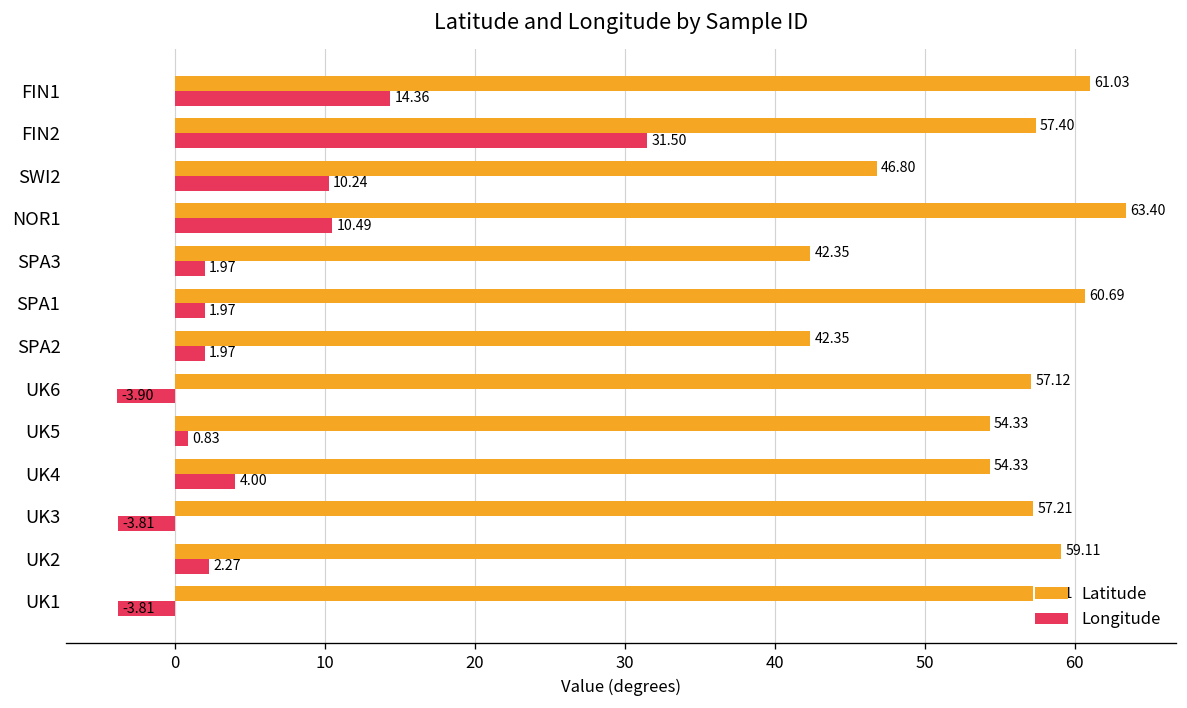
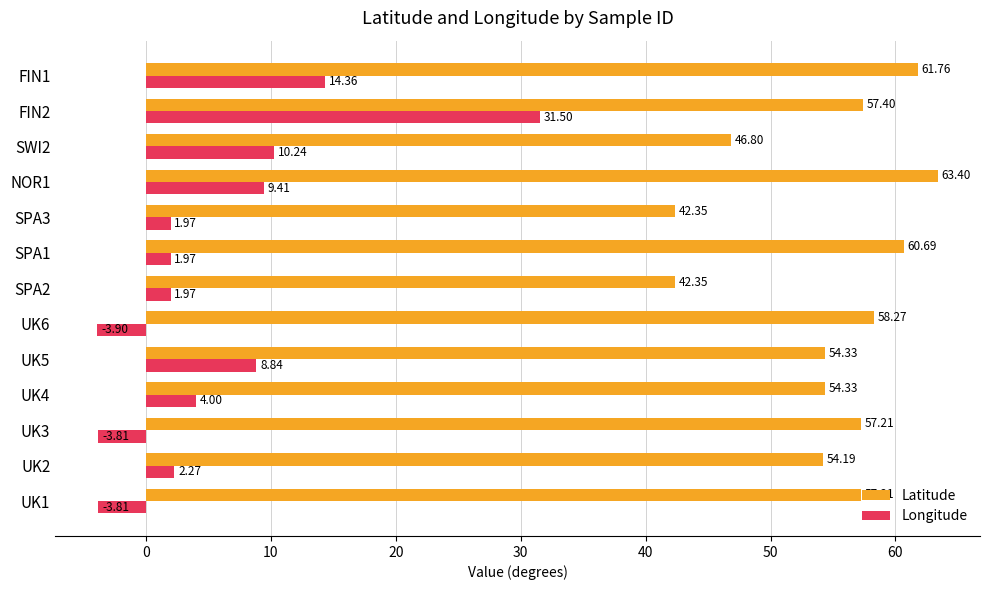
  {
    "Latitude": {
-     "FIN1": 61.03,
+     "FIN1": 61.76,
      "FIN2": 57.40,
      "SWI2": 46.80,
      "NOR1": 63.40,
      "SPA3": 42.35,
      "SPA1": 60.69,
      "SPA2": 42.35,
-     "UK6": 57.12,
+     "UK6": 58.27,
      "UK5": 54.33,
      "UK4": 54.33,
      "UK3": 57.21,
-     "UK2": 59.11,
+     "UK2": 54.19,
      "UK1": 57.21
    },
    "Longitude": {
      "FIN1": 14.36,
      "FIN2": 31.50,
      "SWI2": 10.24,
-     "NOR1": 10.49,
+     "NOR1": 9.41,
      "SPA3": 1.97,
      "SPA1": 1.97,
      "SPA2": 1.97,
      "UK6": -3.90,
-     "UK5": 0.83,
+     "UK5": 8.84,
      "UK4": 4.00,
      "UK3": -3.81,
      "UK2": 2.27,
      "UK1": -3.81
    }
  }
